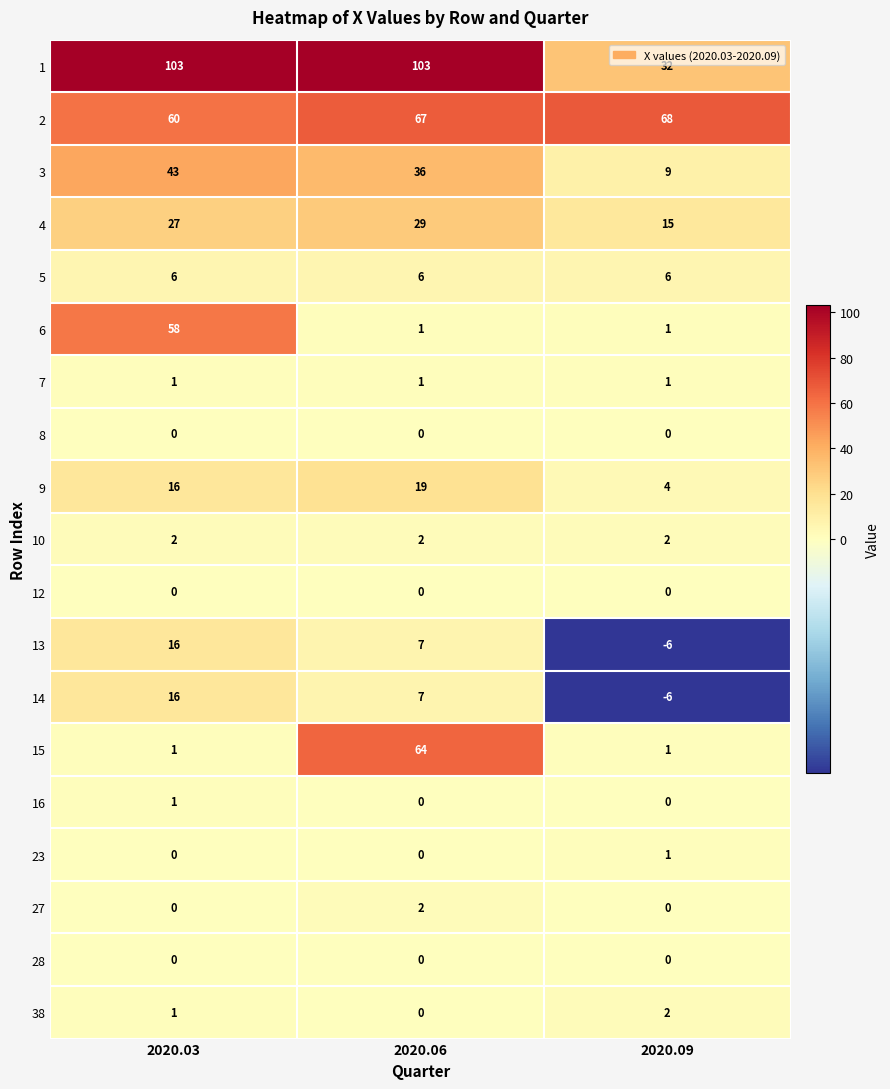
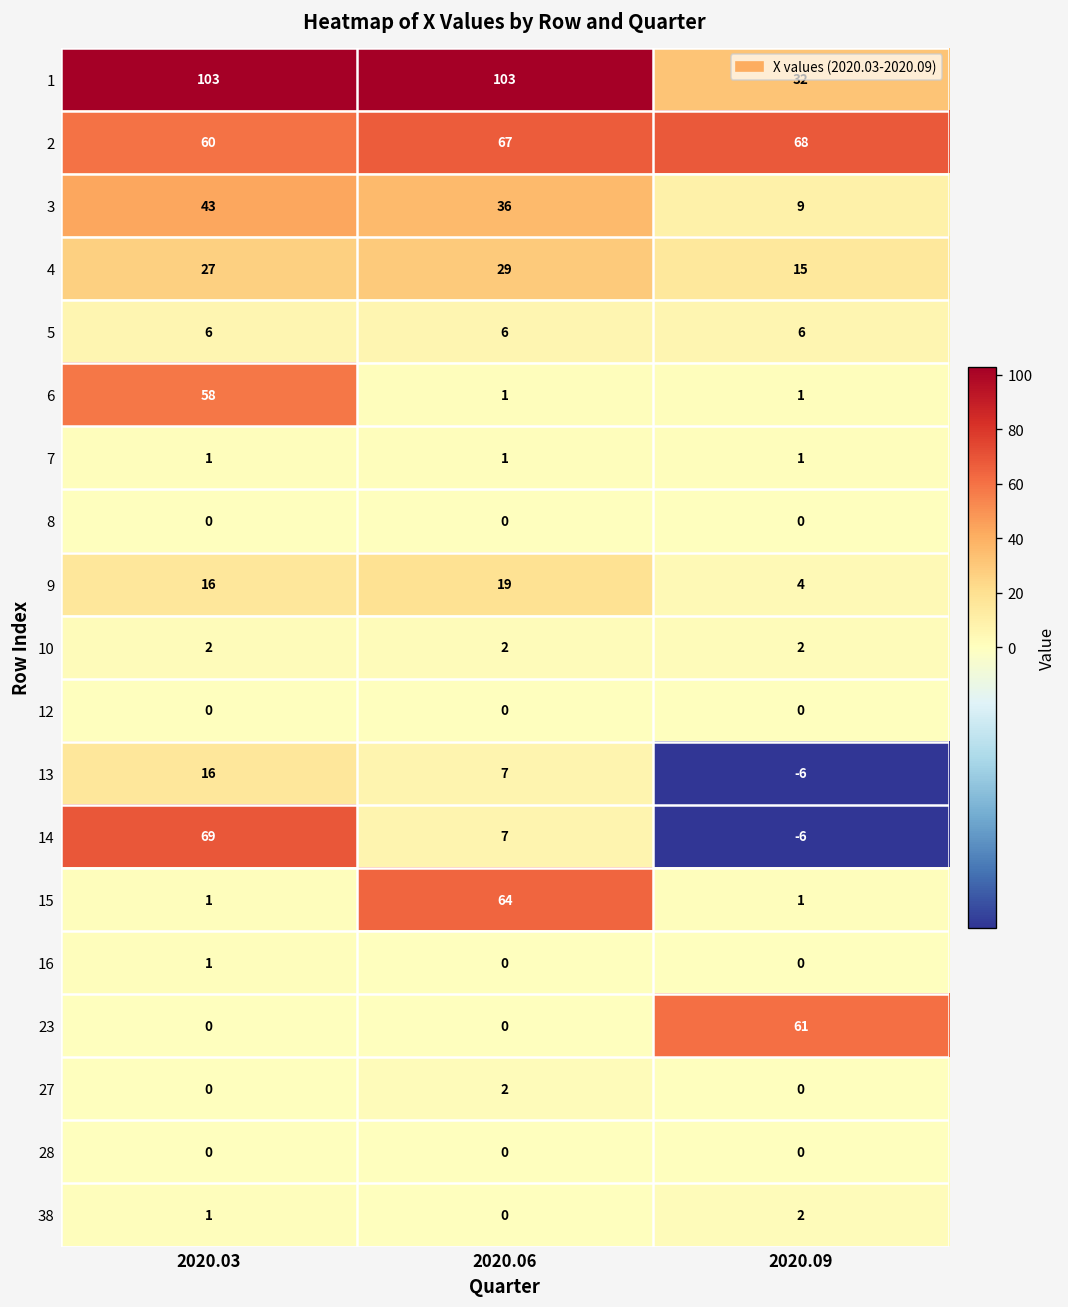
  {
    "1": {
      "2020.03": 103,
      "2020.06": 103
    },
    "2": {
      "2020.03": 60,
      "2020.06": 67,
      "2020.09": 68
    },
    "3": {
      "2020.03": 43,
      "2020.06": 36,
      "2020.09": 9
    },
    "4": {
      "2020.03": 27,
      "2020.06": 29,
      "2020.09": 15
    },
    "5": {
      "2020.03": 6,
      "2020.06": 6,
      "2020.09": 6
    },
    "6": {
      "2020.03": 58,
      "2020.06": 1,
      "2020.09": 1
    },
    "7": {
      "2020.03": 1,
      "2020.06": 1,
      "2020.09": 1
    },
    "8": {
      "2020.03": 0,
      "2020.06": 0,
      "2020.09": 0
    },
    "9": {
      "2020.03": 16,
      "2020.06": 19,
      "2020.09": 4
    },
    "10": {
      "2020.03": 2,
      "2020.06": 2,
      "2020.09": 2
    },
    "12": {
      "2020.03": 0,
      "2020.06": 0,
      "2020.09": 0
    },
    "13": {
      "2020.03": 16,
      "2020.06": 7,
      "2020.09": -6
    },
    "14": {
-     "2020.03": 16,
+     "2020.03": 69,
      "2020.06": 7,
      "2020.09": -6
    },
    "15": {
      "2020.03": 1,
      "2020.06": 64,
      "2020.09": 1
    },
    "16": {
      "2020.03": 1,
      "2020.06": 0,
      "2020.09": 0
    },
    "23": {
      "2020.03": 0,
      "2020.06": 0,
-     "2020.09": 1
+     "2020.09": 61
    },
    "27": {
      "2020.03": 0,
      "2020.06": 2,
      "2020.09": 0
    },
    "28": {
      "2020.03": 0,
      "2020.06": 0,
      "2020.09": 0
    },
    "38": {
      "2020.03": 1,
      "2020.06": 0,
      "2020.09": 2
    }
  }
